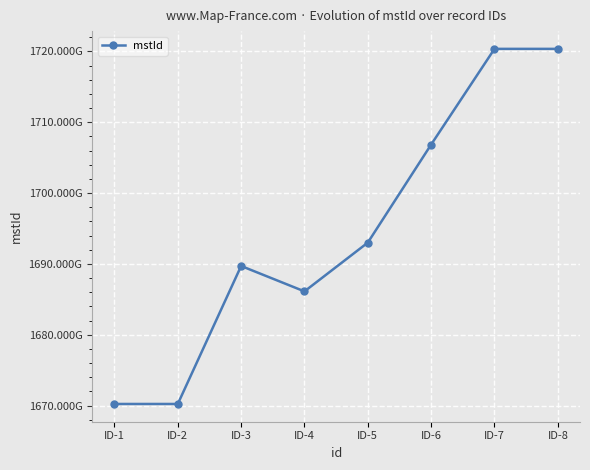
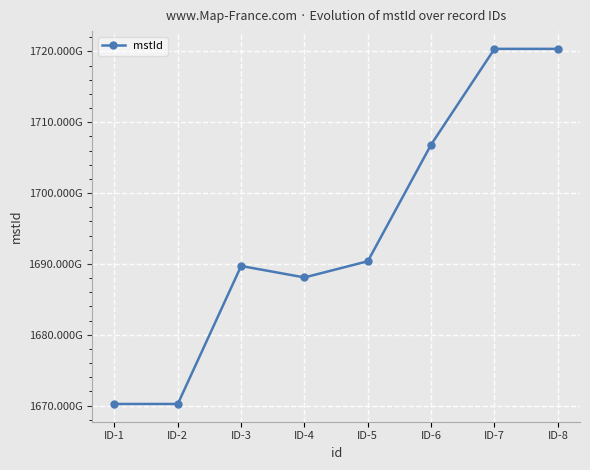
  {
    "ID-1": 1670000000000,
    "ID-2": 1670000000000,
    "ID-3": 1690000000000,
-   "ID-4": 1686000000000,
-   "ID-5": 1693000000000,
+   "ID-4": 1688000000000,
+   "ID-5": 1690000000000,
    "ID-6": 1707000000000,
    "ID-7": 1720000000000,
    "ID-8": 1720000000000
  }
